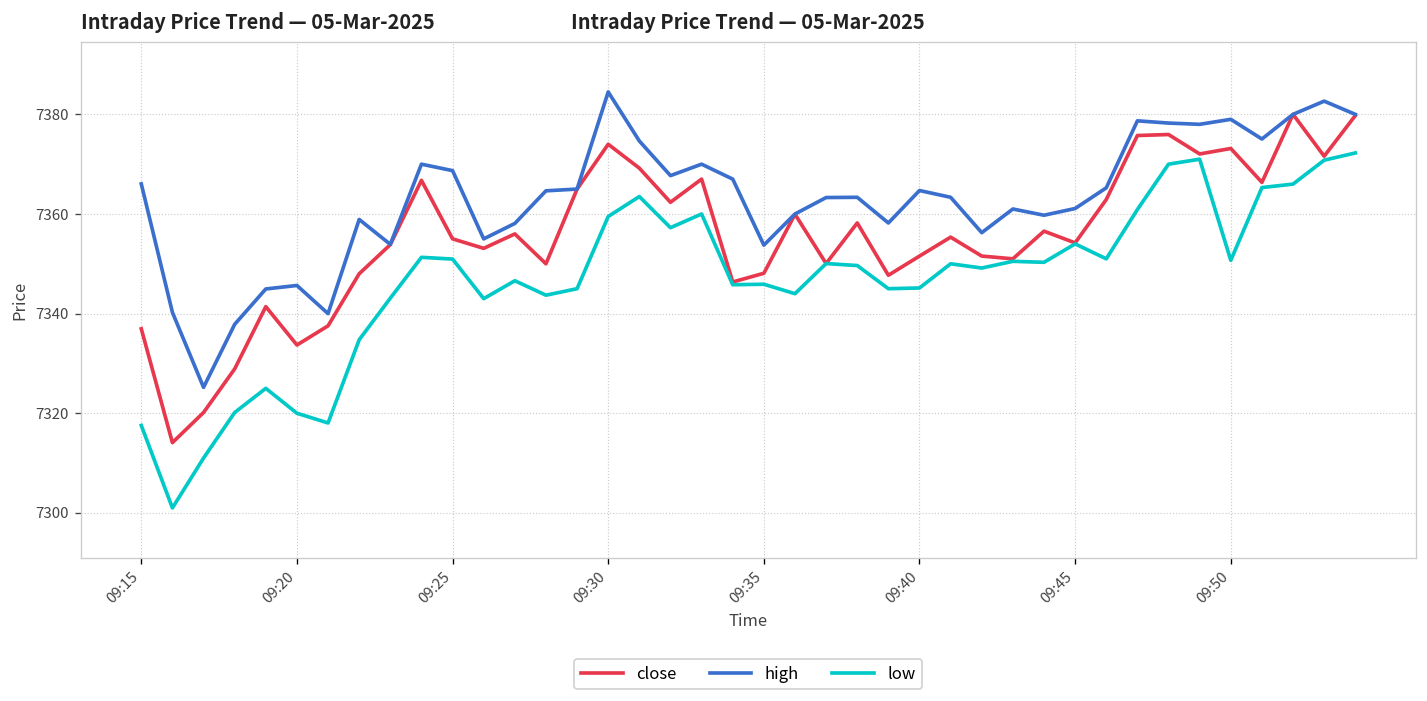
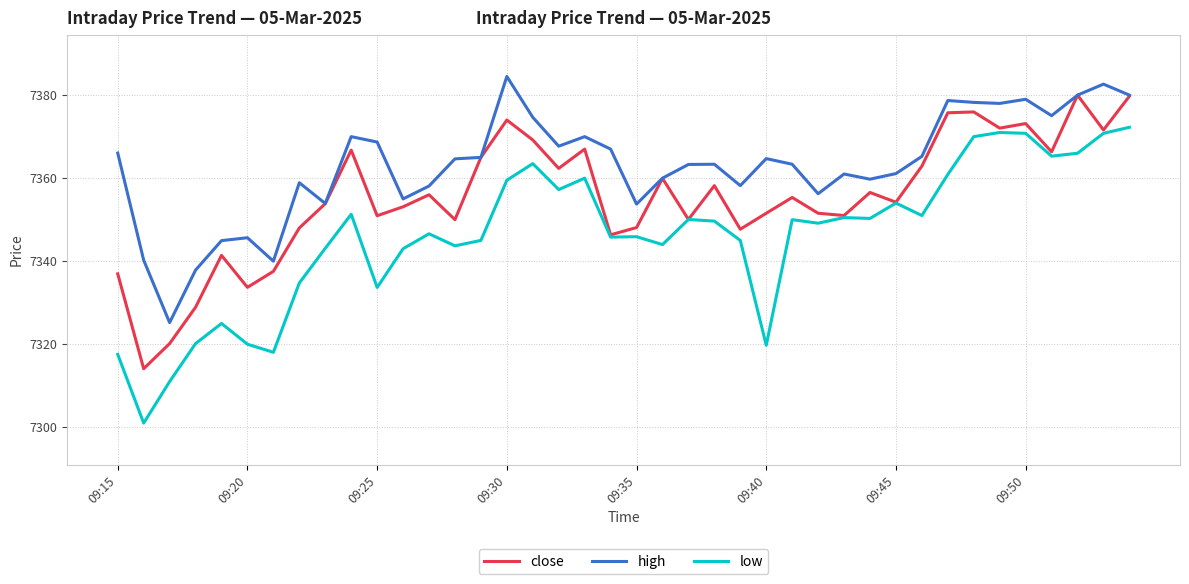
  {
    "close": {
      "09:15": 7337,
      "09:20": 7334,
-     "09:25": 7355,
+     "09:25": 7351,
      "09:30": 7374,
      "09:35": 7348,
      "09:40": 7352,
      "09:50": 7373
    },
    "high": {
      "09:15": 7366,
      "09:20": 7346,
      "09:25": 7369,
      "09:30": 7385,
      "09:35": 7354,
      "09:40": 7365,
      "09:45": 7361,
      "09:50": 7379
    },
    "low": {
      "09:15": 7318,
      "09:20": 7320,
-     "09:25": 7351,
+     "09:25": 7334,
      "09:30": 7360,
      "09:35": 7346,
-     "09:40": 7345,
-     "09:50": 7351
+     "09:40": 7320,
+     "09:50": 7371
    }
  }
